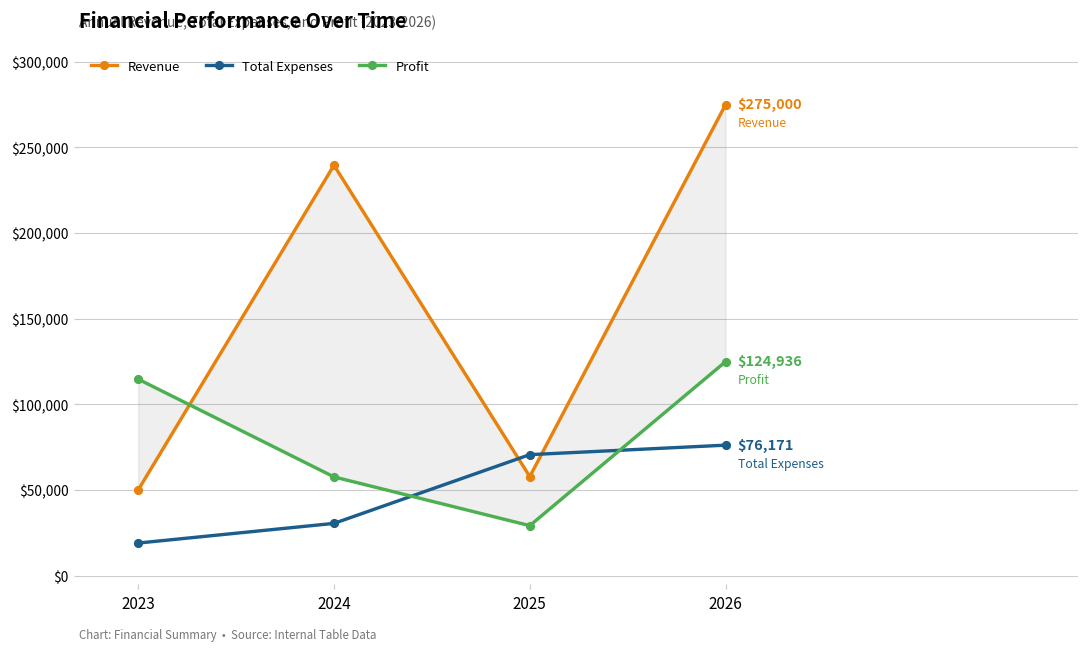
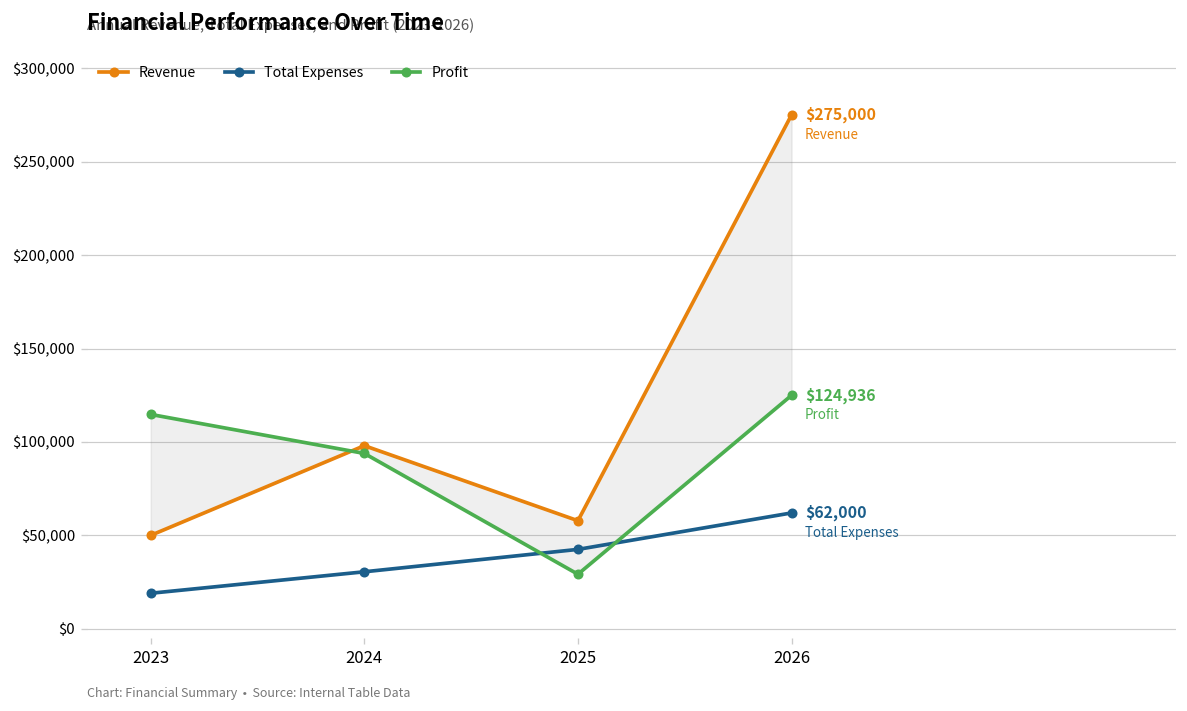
  {
    "Revenue": {
      "2023": "$50,000",
-     "2024": "$240,000"
+     "2024": "$98,000"
    },
    "Total Expenses": {
-     "2025": "$71,000",
-     "2026": "$76,171"
+     "2025": "$42,000",
+     "2026": "$62,000"
    },
    "Profit": {
-     "2024": "$58,000",
+     "2024": "$94,000",
      "2025": "$29,000"
    }
  }
